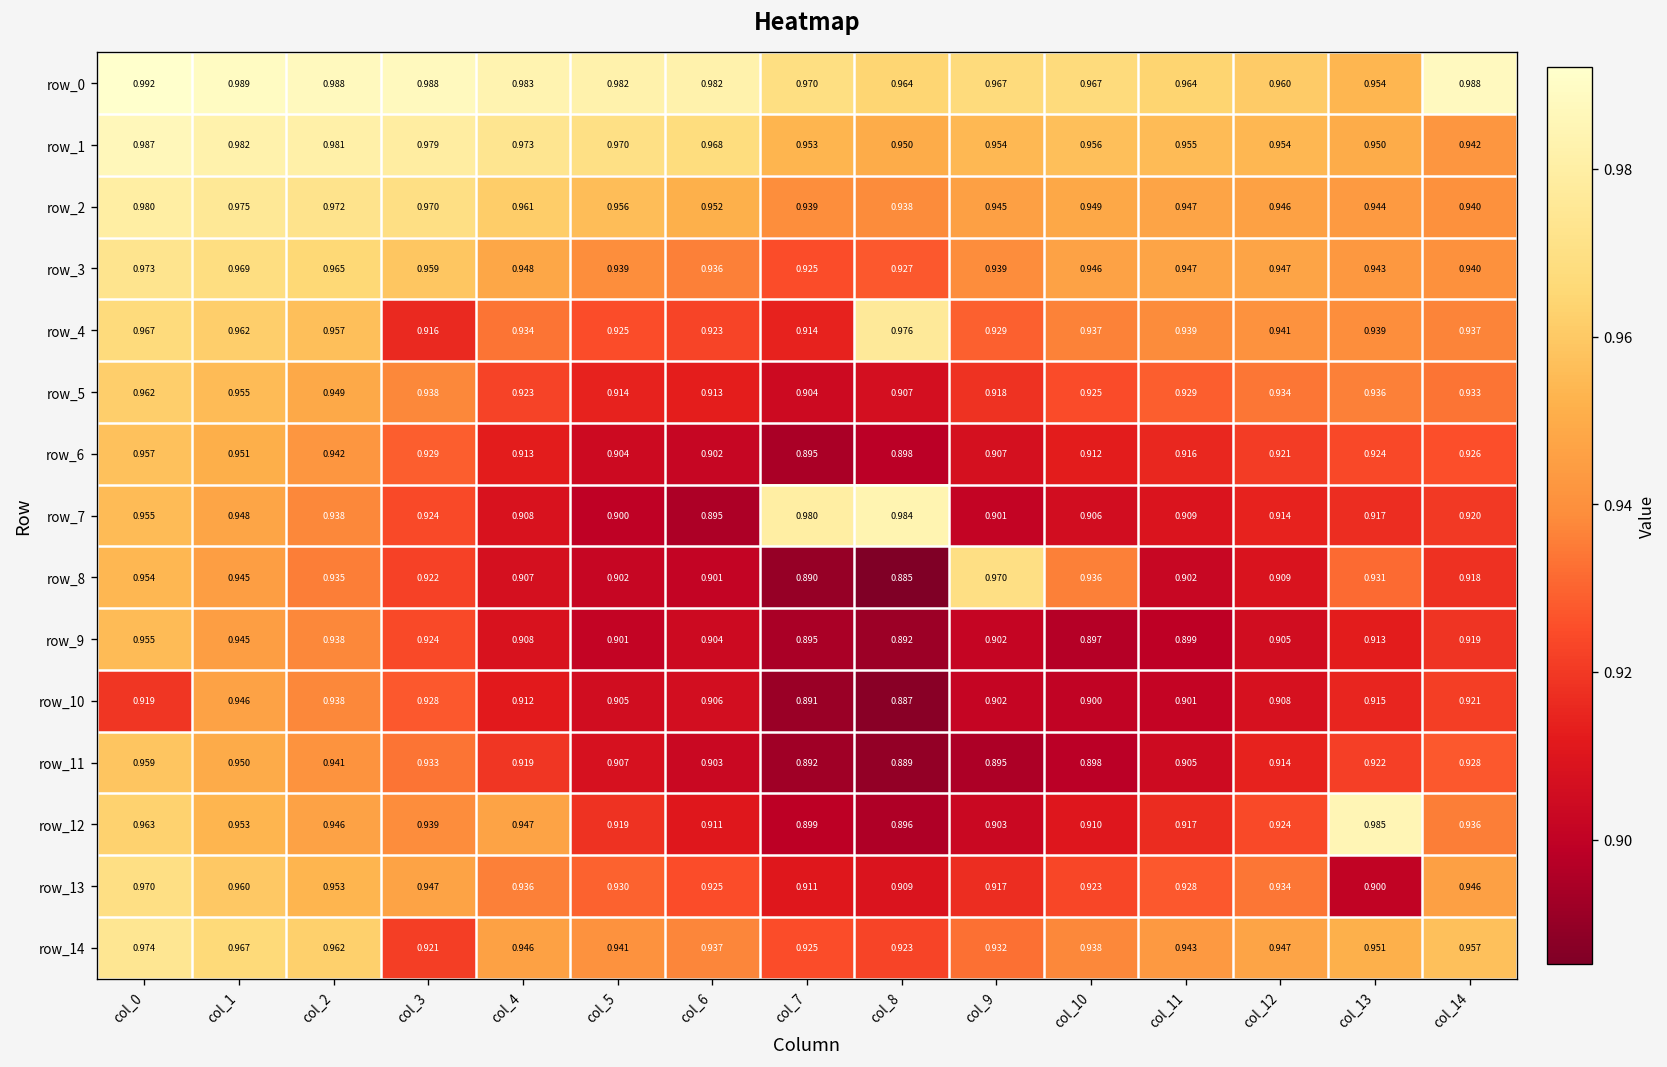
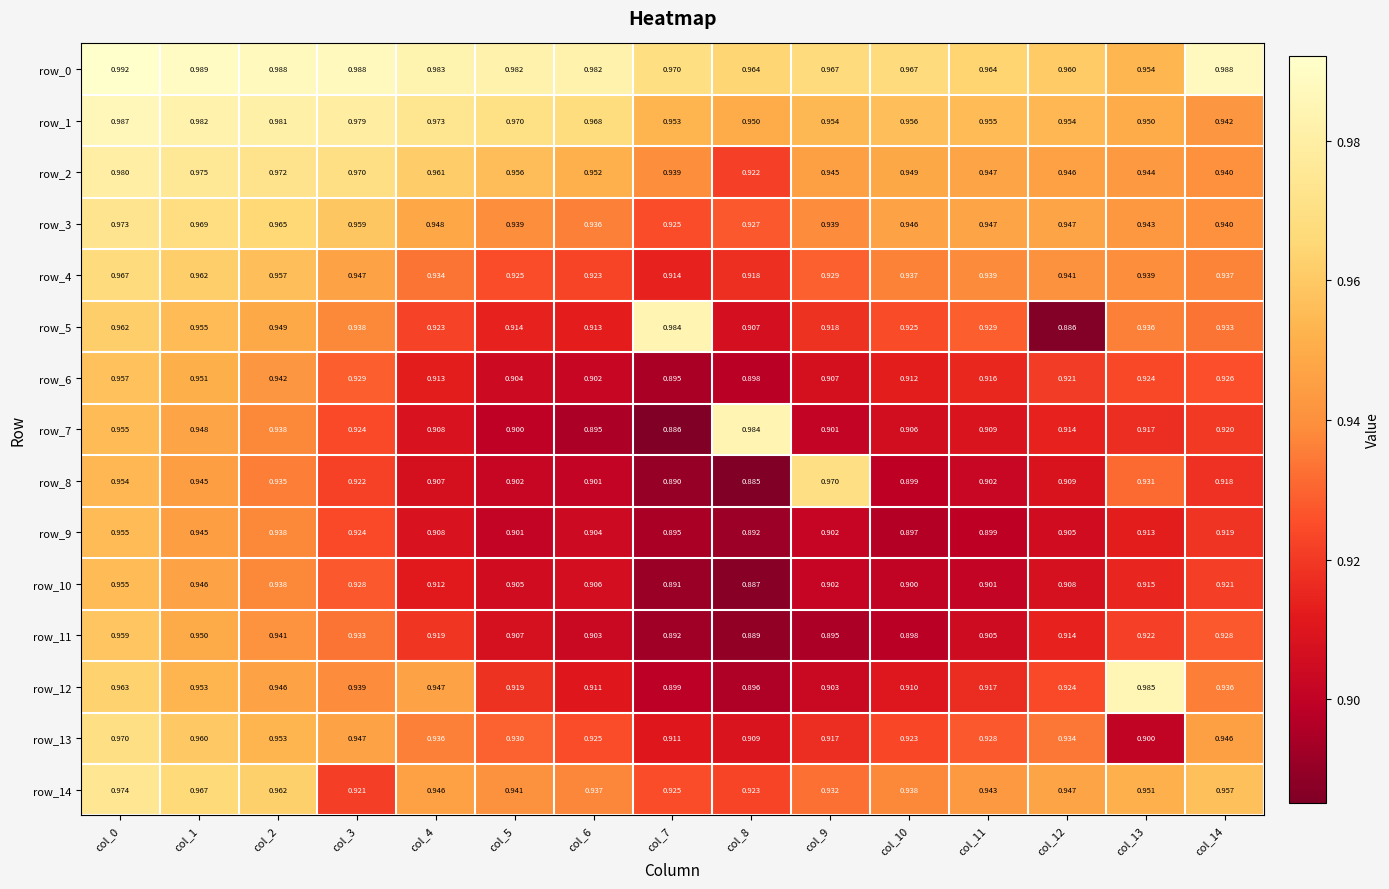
  {
    "row_2": {
      "col_0": 0.980,
      "col_1": 0.975,
      "col_2": 0.972,
      "col_3": 0.970,
      "col_4": 0.961,
      "col_5": 0.956,
      "col_6": 0.952,
      "col_7": 0.939,
-     "col_8": 0.938,
+     "col_8": 0.922,
      "col_9": 0.945,
      "col_10": 0.949,
      "col_11": 0.947,
      "col_12": 0.946,
      "col_13": 0.944,
      "col_14": 0.940
    },
    "row_4": {
      "col_0": 0.967,
      "col_1": 0.962,
      "col_2": 0.957,
-     "col_3": 0.916,
+     "col_3": 0.947,
      "col_4": 0.934,
      "col_5": 0.925,
      "col_6": 0.923,
      "col_7": 0.914,
-     "col_8": 0.976,
+     "col_8": 0.918,
      "col_9": 0.929,
      "col_10": 0.937,
      "col_11": 0.939,
      "col_12": 0.941,
      "col_13": 0.939,
      "col_14": 0.937
    },
    "row_5": {
      "col_0": 0.962,
      "col_1": 0.955,
      "col_2": 0.949,
      "col_3": 0.938,
      "col_4": 0.923,
      "col_5": 0.914,
      "col_6": 0.913,
-     "col_7": 0.904,
+     "col_7": 0.984,
      "col_8": 0.907,
      "col_9": 0.918,
      "col_10": 0.925,
      "col_11": 0.929,
-     "col_12": 0.934,
+     "col_12": 0.886,
      "col_13": 0.936,
      "col_14": 0.933
    },
    "row_7": {
      "col_0": 0.955,
      "col_1": 0.948,
      "col_2": 0.938,
      "col_3": 0.924,
      "col_4": 0.908,
      "col_5": 0.900,
      "col_6": 0.895,
-     "col_7": 0.980,
+     "col_7": 0.886,
      "col_8": 0.984,
      "col_9": 0.901,
      "col_10": 0.906,
      "col_11": 0.909,
      "col_12": 0.914,
      "col_13": 0.917,
      "col_14": 0.920
    },
    "row_8": {
      "col_0": 0.954,
      "col_1": 0.945,
      "col_2": 0.935,
      "col_3": 0.922,
      "col_4": 0.907,
      "col_5": 0.902,
      "col_6": 0.901,
      "col_7": 0.890,
      "col_8": 0.885,
      "col_9": 0.970,
-     "col_10": 0.936,
+     "col_10": 0.899,
      "col_11": 0.902,
      "col_12": 0.909,
      "col_13": 0.931,
      "col_14": 0.918
    },
    "row_10": {
-     "col_0": 0.919,
+     "col_0": 0.955,
      "col_1": 0.946,
      "col_2": 0.938,
      "col_3": 0.928,
      "col_4": 0.912,
      "col_5": 0.905,
      "col_6": 0.906,
      "col_7": 0.891,
      "col_8": 0.887,
      "col_9": 0.902,
      "col_10": 0.900,
      "col_11": 0.901,
      "col_12": 0.908,
      "col_13": 0.915,
      "col_14": 0.921
    }
  }
